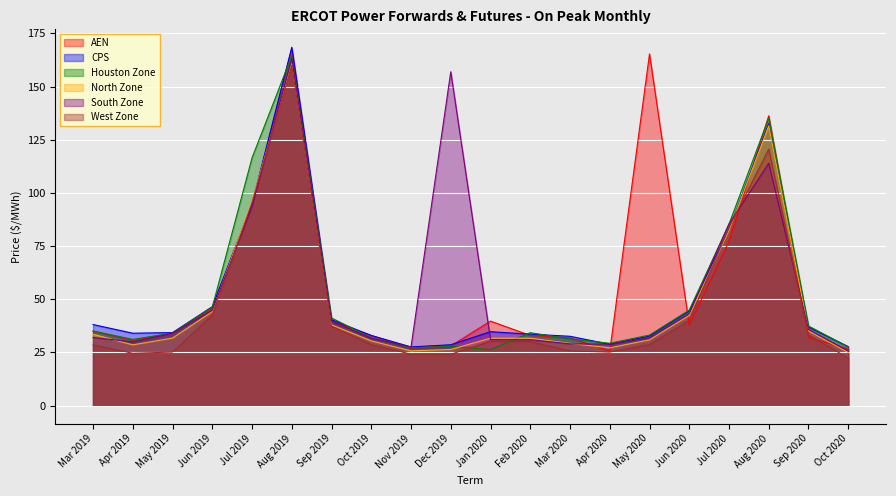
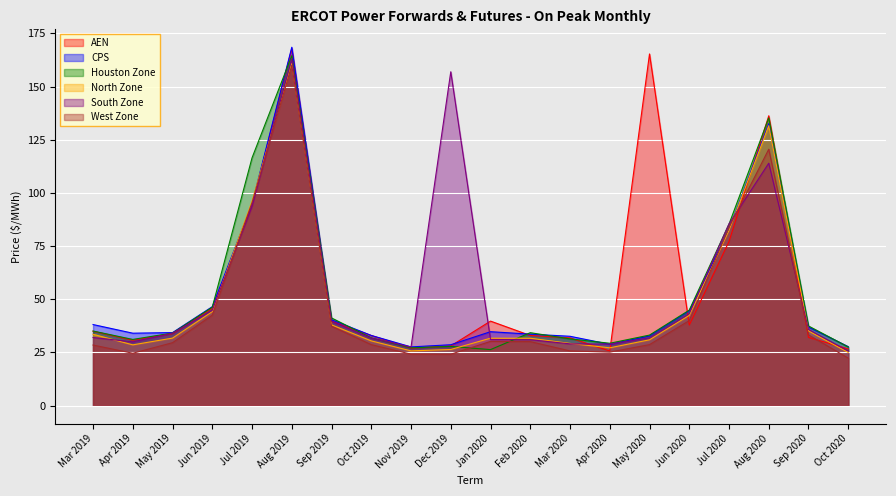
  {
    "AEN": {
      "Jan 2020": 40,
      "May 2020": 165,
      "Jun 2020": 38,
      "Jul 2020": 77
    },
    "CPS": {
      "Mar 2019": 38,
      "Apr 2019": 34,
      "Jan 2020": 35
    },
    "Houston Zone": {
      "Jul 2019": 116,
      "Aug 2019": 165,
      "Jan 2020": 26
    },
    "North Zone": {
      "Mar 2019": 34,
      "Apr 2019": 29,
      "May 2019": 32,
      "Oct 2019": 30,
      "Nov 2019": 26,
      "Dec 2019": 26,
      "Apr 2020": 27
    },
    "South Zone": {
      "Mar 2019": 32,
      "Aug 2019": 163,
      "Dec 2019": 157,
      "Aug 2020": 114
    },
    "West Zone": {
      "Mar 2019": 29,
      "Apr 2019": 25,
-     "May 2019": 25,
+     "May 2019": 30,
      "Jun 2019": 43,
      "Oct 2019": 29,
      "Nov 2019": 24,
      "Dec 2019": 24,
      "Mar 2020": 26,
      "May 2020": 29,
      "Jun 2020": 40,
      "Aug 2020": 121,
      "Oct 2020": 22
    }
  }
